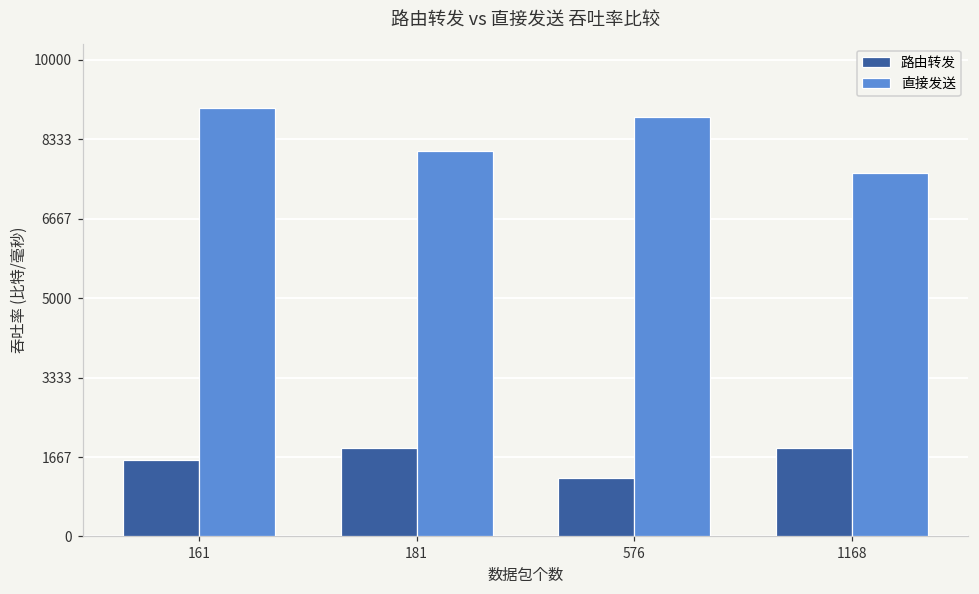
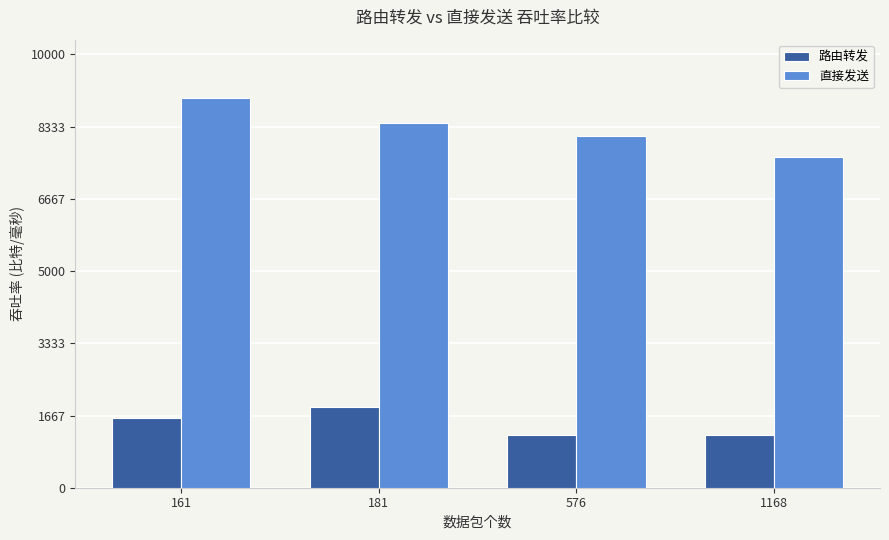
  {
    "路由转发": {
      "161": 1600,
      "181": 1900,
      "576": 1200,
-     "1168": 1900
+     "1168": 1200
    },
    "直接发送": {
      "161": 9000,
-     "181": 8100,
-     "576": 8800,
+     "181": 8400,
+     "576": 8100,
      "1168": 7600
    }
  }
